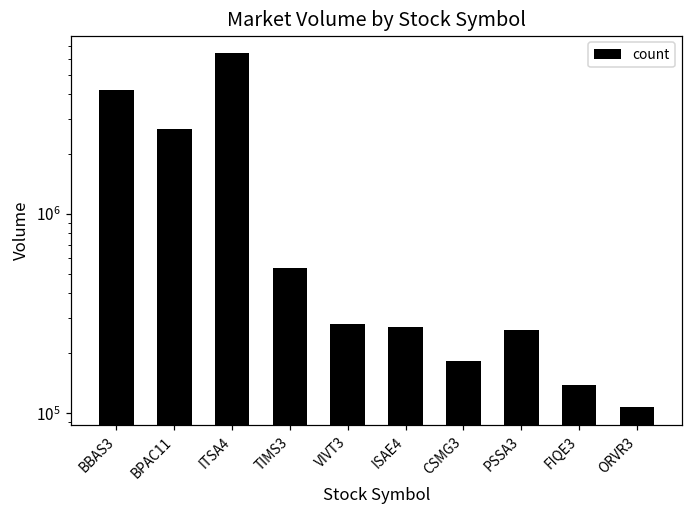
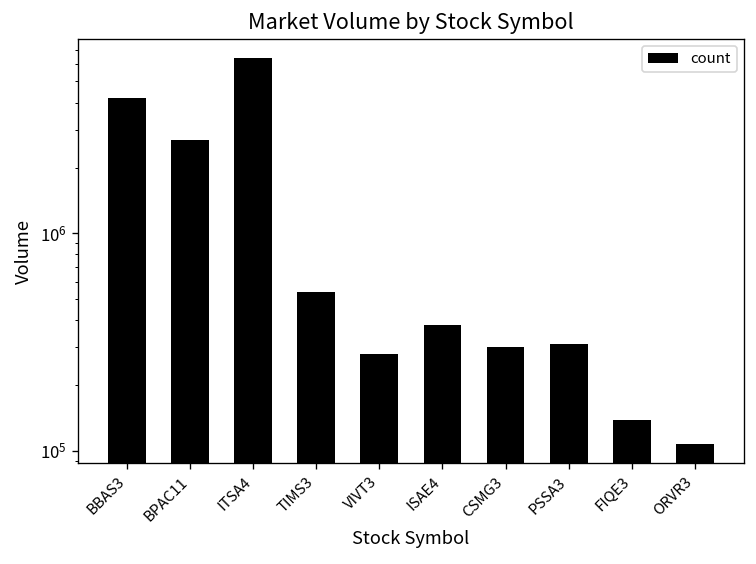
  {
    "BBAS3": 4200000,
    "BPAC11": 2700000,
    "ITSA4": 6400000,
    "TIMS3": 540000,
    "VIVT3": 280000,
-   "ISAE4": 270000,
-   "CSMG3": 180000,
-   "PSSA3": 260000,
+   "ISAE4": 380000,
+   "CSMG3": 300000,
+   "PSSA3": 310000,
    "FIQE3": 140000,
    "ORVR3": 110000
  }
